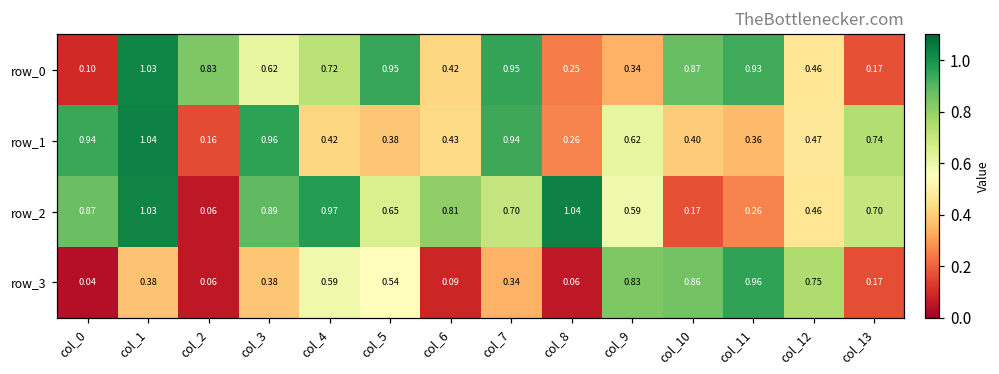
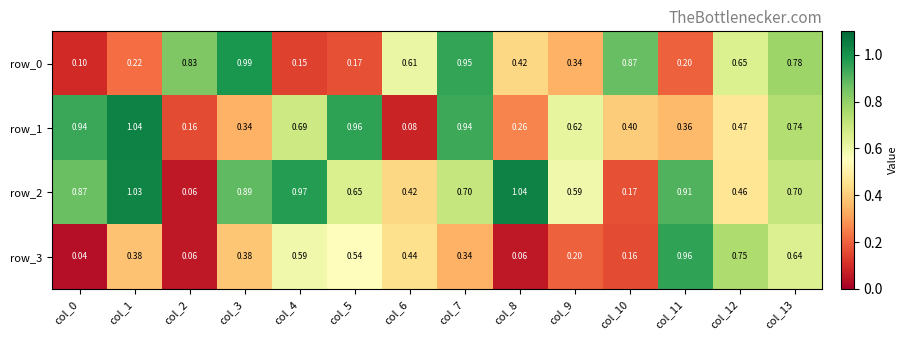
  {
    "row_0": {
      "col_0": 0.10,
-     "col_1": 1.03,
+     "col_1": 0.22,
      "col_2": 0.83,
-     "col_3": 0.62,
-     "col_4": 0.72,
-     "col_5": 0.95,
-     "col_6": 0.42,
+     "col_3": 0.99,
+     "col_4": 0.15,
+     "col_5": 0.17,
+     "col_6": 0.61,
      "col_7": 0.95,
-     "col_8": 0.25,
+     "col_8": 0.42,
      "col_9": 0.34,
      "col_10": 0.87,
-     "col_11": 0.93,
-     "col_12": 0.46,
-     "col_13": 0.17
+     "col_11": 0.20,
+     "col_12": 0.65,
+     "col_13": 0.78
    },
    "row_1": {
      "col_0": 0.94,
      "col_1": 1.04,
      "col_2": 0.16,
-     "col_3": 0.96,
-     "col_4": 0.42,
-     "col_5": 0.38,
-     "col_6": 0.43,
+     "col_3": 0.34,
+     "col_4": 0.69,
+     "col_5": 0.96,
+     "col_6": 0.08,
      "col_7": 0.94,
      "col_8": 0.26,
      "col_9": 0.62,
      "col_10": 0.40,
      "col_11": 0.36,
      "col_12": 0.47,
      "col_13": 0.74
    },
    "row_2": {
      "col_0": 0.87,
      "col_1": 1.03,
      "col_2": 0.06,
      "col_3": 0.89,
      "col_4": 0.97,
      "col_5": 0.65,
-     "col_6": 0.81,
+     "col_6": 0.42,
      "col_7": 0.70,
      "col_8": 1.04,
      "col_9": 0.59,
      "col_10": 0.17,
-     "col_11": 0.26,
+     "col_11": 0.91,
      "col_12": 0.46,
      "col_13": 0.70
    },
    "row_3": {
      "col_0": 0.04,
      "col_1": 0.38,
      "col_2": 0.06,
      "col_3": 0.38,
      "col_4": 0.59,
      "col_5": 0.54,
-     "col_6": 0.09,
+     "col_6": 0.44,
      "col_7": 0.34,
      "col_8": 0.06,
-     "col_9": 0.83,
-     "col_10": 0.86,
+     "col_9": 0.20,
+     "col_10": 0.16,
      "col_11": 0.96,
      "col_12": 0.75,
-     "col_13": 0.17
+     "col_13": 0.64
    }
  }
